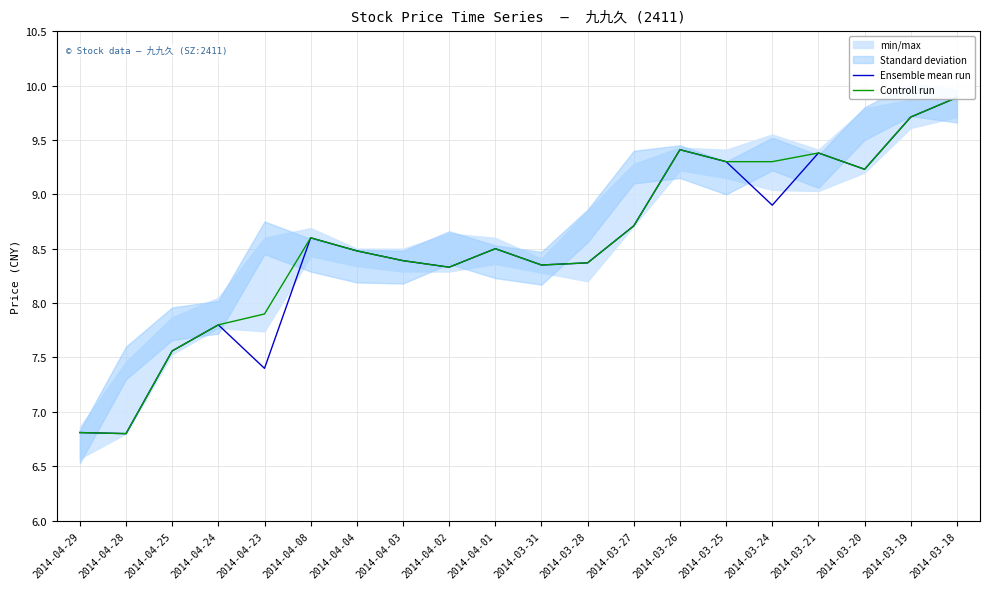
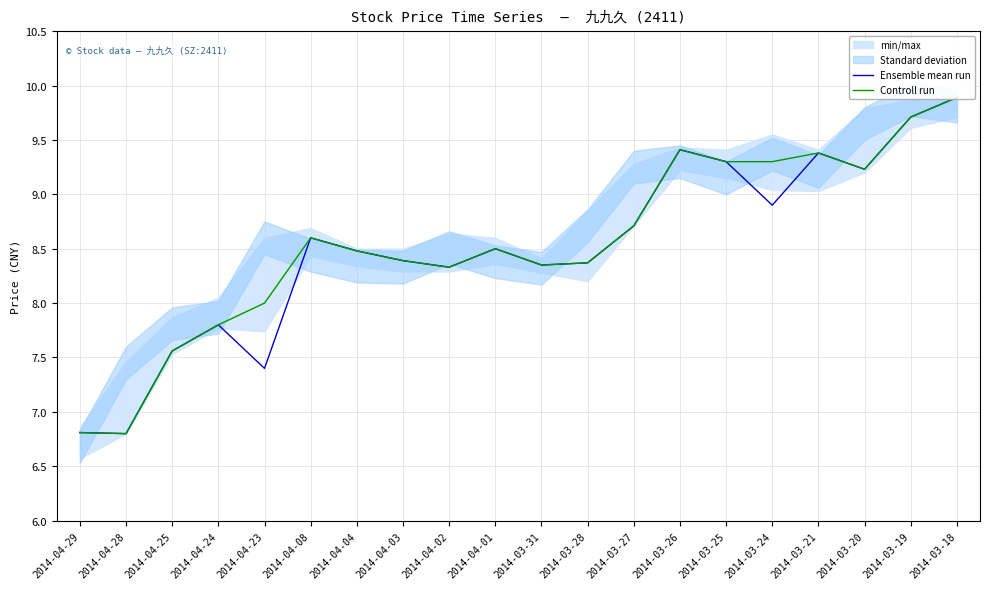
  {
    "Ensemble mean run": {
      "2014-04-23": 7.4,
      "2014-03-24": 8.9
    },
    "Controll run": {
-     "2014-04-23": 7.9,
+     "2014-04-23": 8.0,
      "2014-03-24": 9.3
    }
  }
